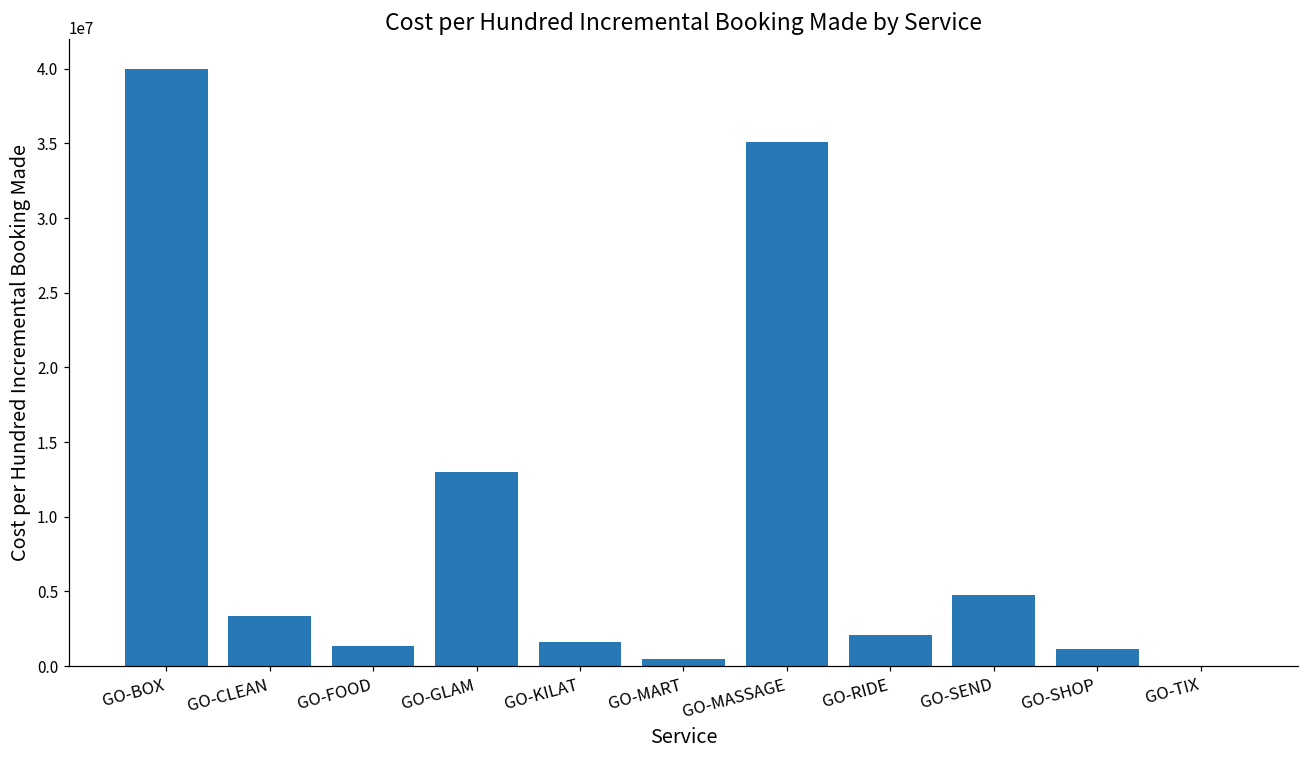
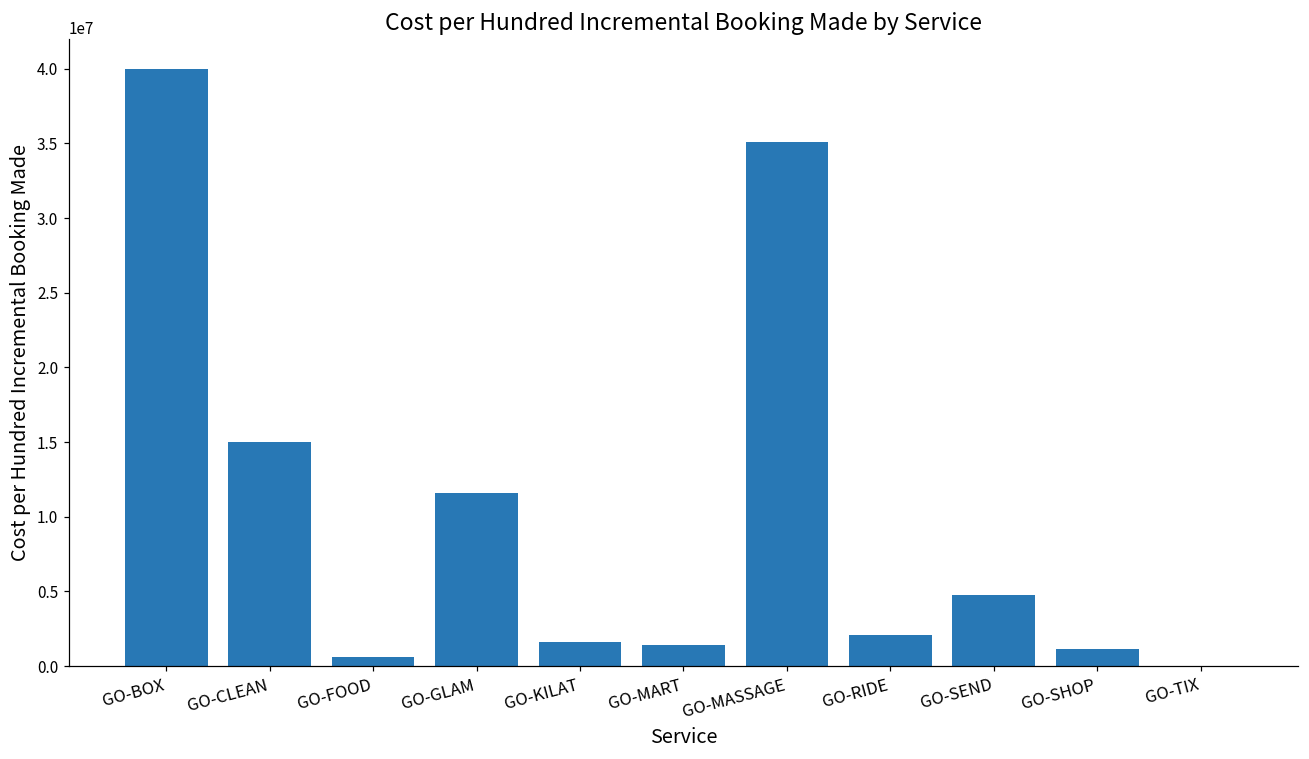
  {
    "GO-BOX": 40000000,
-   "GO-CLEAN": 3300000,
-   "GO-FOOD": 1400000,
-   "GO-GLAM": 13000000,
+   "GO-CLEAN": 15000000,
+   "GO-FOOD": 600000,
+   "GO-GLAM": 11600000,
    "GO-KILAT": 1600000,
-   "GO-MART": 500000,
+   "GO-MART": 1400000,
    "GO-MASSAGE": 35100000,
    "GO-RIDE": 2100000,
    "GO-SEND": 4800000,
    "GO-SHOP": 1100000
  }
